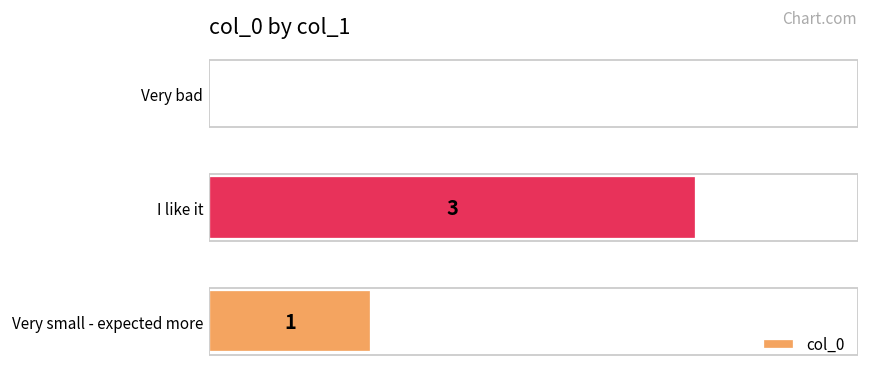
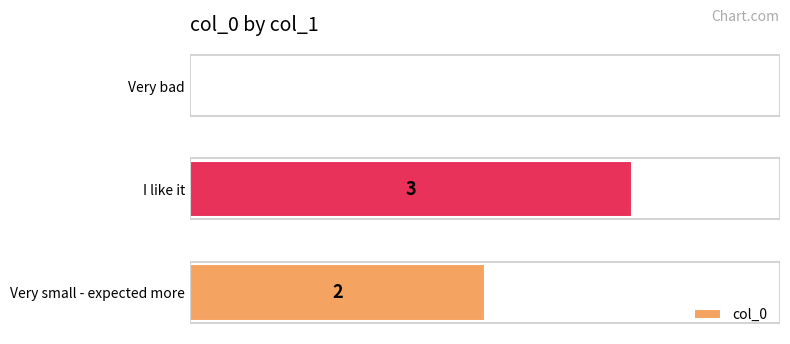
  {
    "I like it": 3,
-   "Very small - expected more": 1
+   "Very small - expected more": 2
  }
